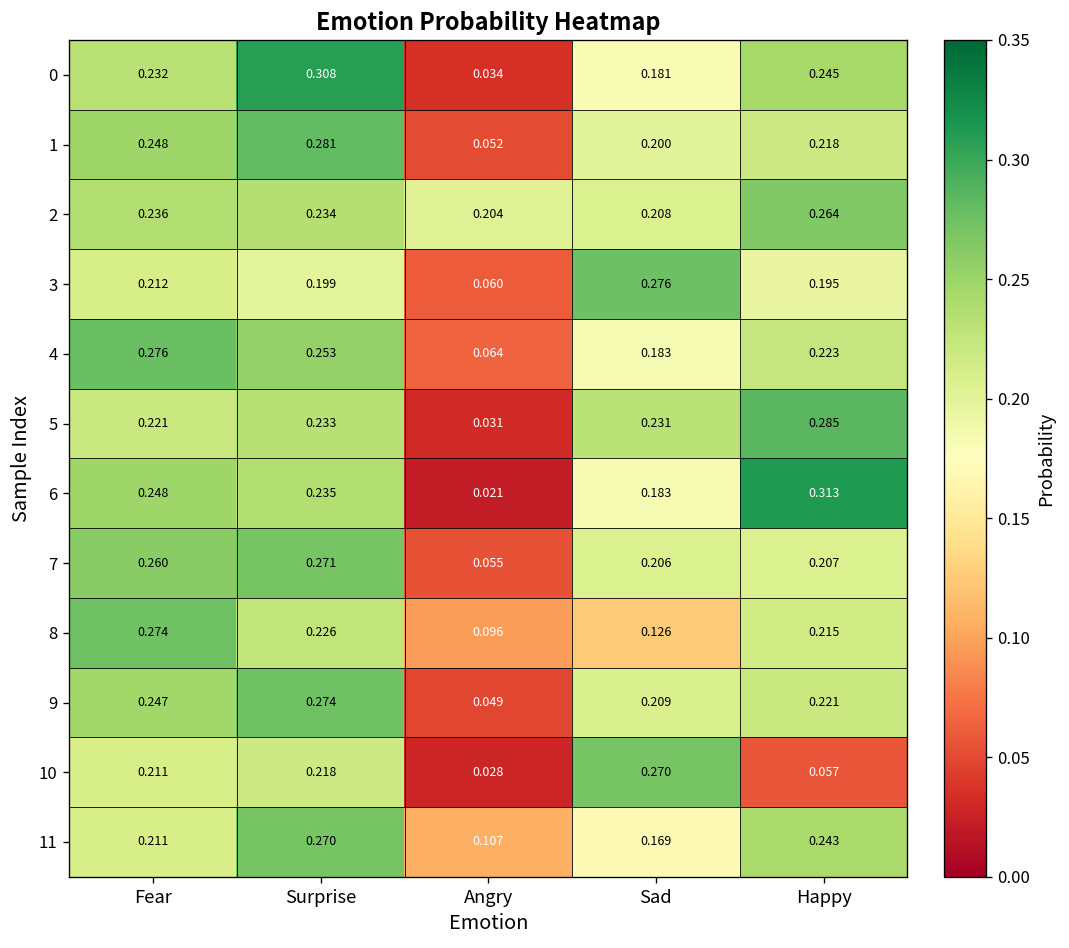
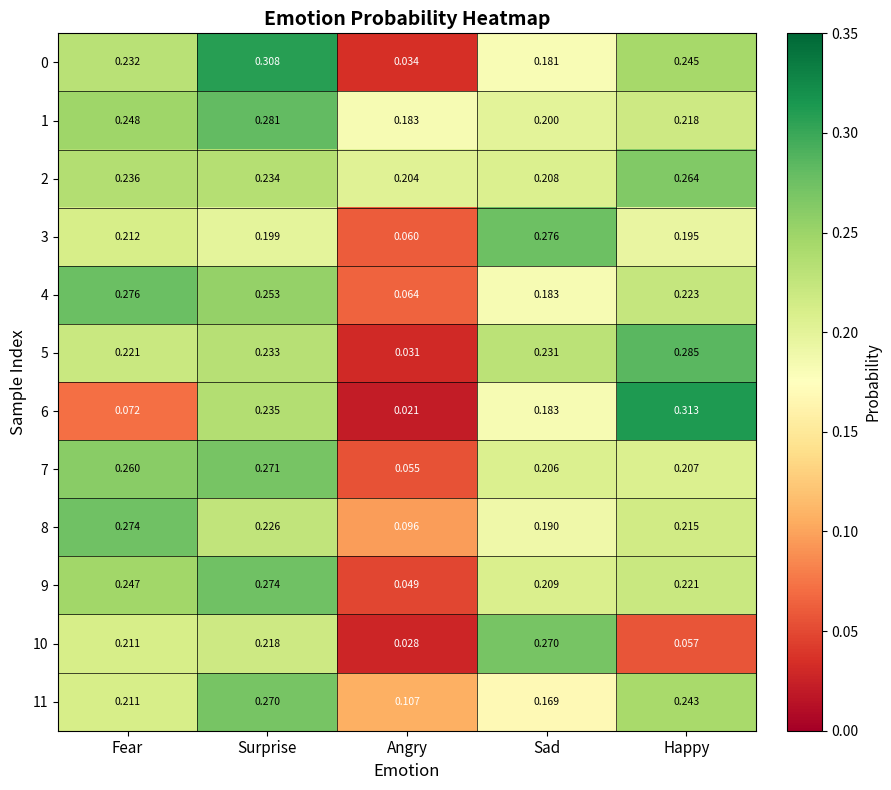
  {
    "0": {
      "Fear": 0.232,
      "Surprise": 0.308,
      "Angry": 0.034,
      "Sad": 0.181,
      "Happy": 0.245
    },
    "1": {
      "Fear": 0.248,
      "Surprise": 0.281,
-     "Angry": 0.052,
+     "Angry": 0.183,
      "Sad": 0.200,
      "Happy": 0.218
    },
    "2": {
      "Fear": 0.236,
      "Surprise": 0.234,
      "Angry": 0.204,
      "Sad": 0.208,
      "Happy": 0.264
    },
    "3": {
      "Fear": 0.212,
      "Surprise": 0.199,
      "Angry": 0.060,
      "Sad": 0.276,
      "Happy": 0.195
    },
    "4": {
      "Fear": 0.276,
      "Surprise": 0.253,
      "Angry": 0.064,
      "Sad": 0.183,
      "Happy": 0.223
    },
    "5": {
      "Fear": 0.221,
      "Surprise": 0.233,
      "Angry": 0.031,
      "Sad": 0.231,
      "Happy": 0.285
    },
    "6": {
-     "Fear": 0.248,
+     "Fear": 0.072,
      "Surprise": 0.235,
      "Angry": 0.021,
      "Sad": 0.183,
      "Happy": 0.313
    },
    "7": {
      "Fear": 0.260,
      "Surprise": 0.271,
      "Angry": 0.055,
      "Sad": 0.206,
      "Happy": 0.207
    },
    "8": {
      "Fear": 0.274,
      "Surprise": 0.226,
      "Angry": 0.096,
-     "Sad": 0.126,
+     "Sad": 0.190,
      "Happy": 0.215
    },
    "9": {
      "Fear": 0.247,
      "Surprise": 0.274,
      "Angry": 0.049,
      "Sad": 0.209,
      "Happy": 0.221
    },
    "10": {
      "Fear": 0.211,
      "Surprise": 0.218,
      "Angry": 0.028,
      "Sad": 0.270,
      "Happy": 0.057
    },
    "11": {
      "Fear": 0.211,
      "Surprise": 0.270,
      "Angry": 0.107,
      "Sad": 0.169,
      "Happy": 0.243
    }
  }
